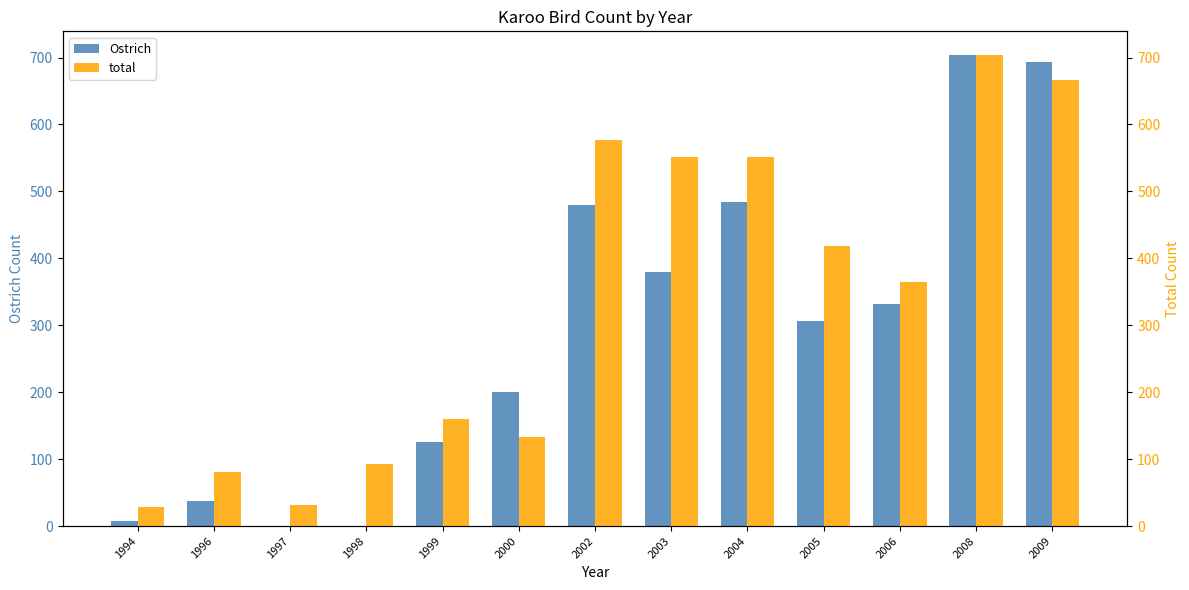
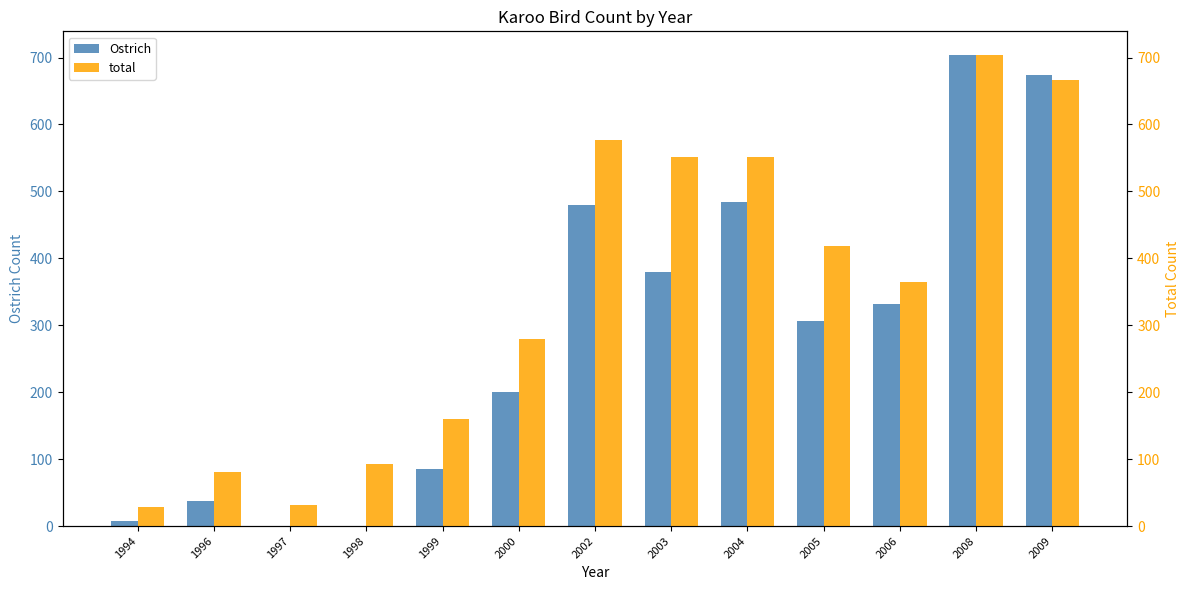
  {
    "Ostrich": {
      "1994": 10,
      "1996": 40,
      "1997": 0,
      "1998": 0,
-     "1999": 130,
+     "1999": 90,
      "2000": 200,
      "2002": 480,
      "2003": 380,
      "2004": 480,
      "2005": 310,
      "2006": 330,
      "2008": 700,
-     "2009": 690
+     "2009": 670
    },
    "total": {
      "1994": 30,
      "1996": 80,
      "1997": 30,
      "1998": 90,
      "1999": 160,
-     "2000": 130,
+     "2000": 280,
      "2002": 580,
      "2003": 550,
      "2004": 550,
      "2005": 420,
      "2006": 360,
      "2008": 700,
      "2009": 670
    }
  }
